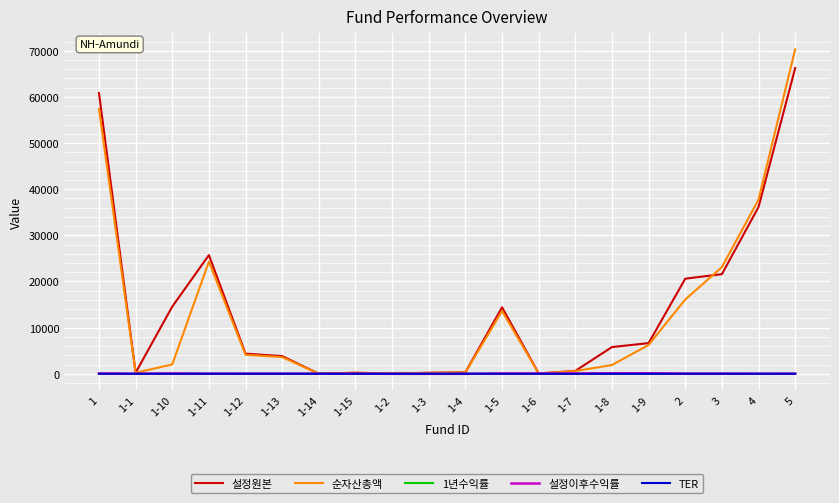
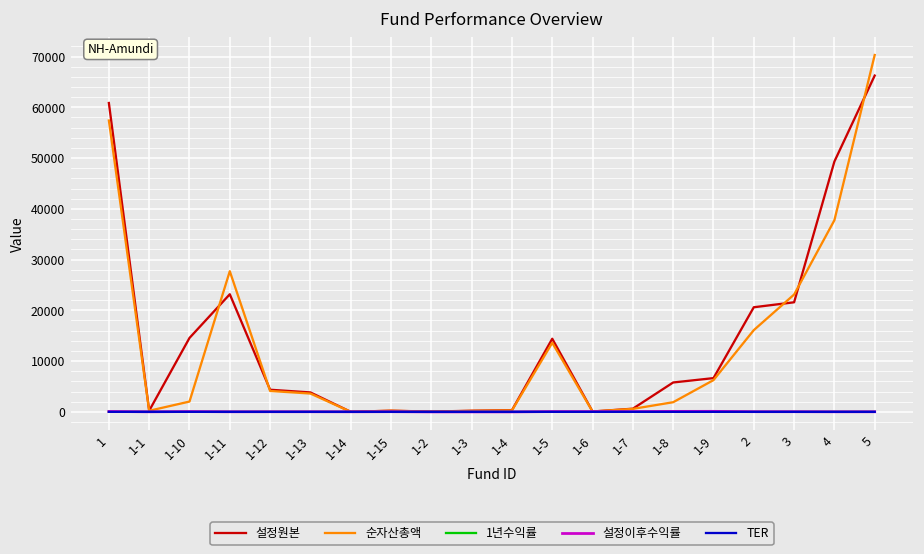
  {
    "설정원본": {
      "1": 61000,
      "1-10": 15000,
-     "1-11": 26000,
+     "1-11": 23000,
      "1-5": 14000,
      "1-8": 6000,
      "2": 21000,
      "3": 22000,
-     "4": 36000,
+     "4": 49000,
      "5": 66000
    },
    "순자산총액": {
      "1": 57000,
      "1-10": 2000,
-     "1-11": 24000,
+     "1-11": 28000,
      "1-5": 14000,
      "1-8": 2000,
      "2": 16000,
      "3": 23000,
      "4": 38000,
      "5": 70000
    }
  }
